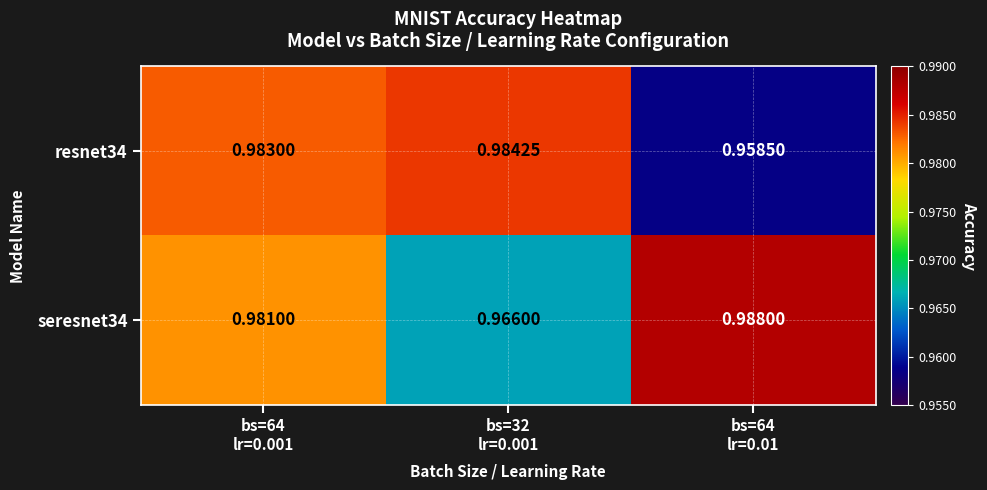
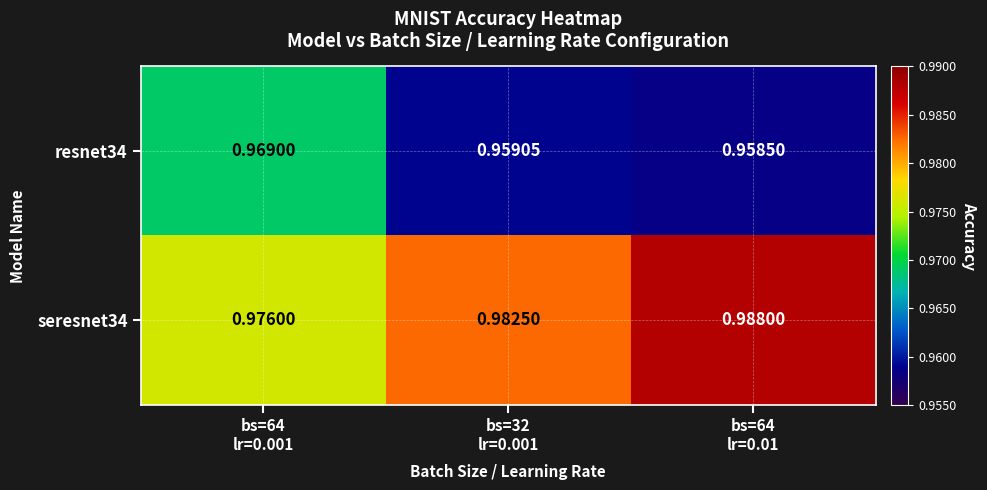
  {
    "resnet34": {
-     "bs=64 lr=0.001": 0.98300,
-     "bs=32 lr=0.001": 0.98425,
+     "bs=64 lr=0.001": 0.96900,
+     "bs=32 lr=0.001": 0.95905,
      "bs=64 lr=0.01": 0.95850
    },
    "seresnet34": {
-     "bs=64 lr=0.001": 0.98100,
-     "bs=32 lr=0.001": 0.96600,
+     "bs=64 lr=0.001": 0.97600,
+     "bs=32 lr=0.001": 0.98250,
      "bs=64 lr=0.01": 0.98800
    }
  }
